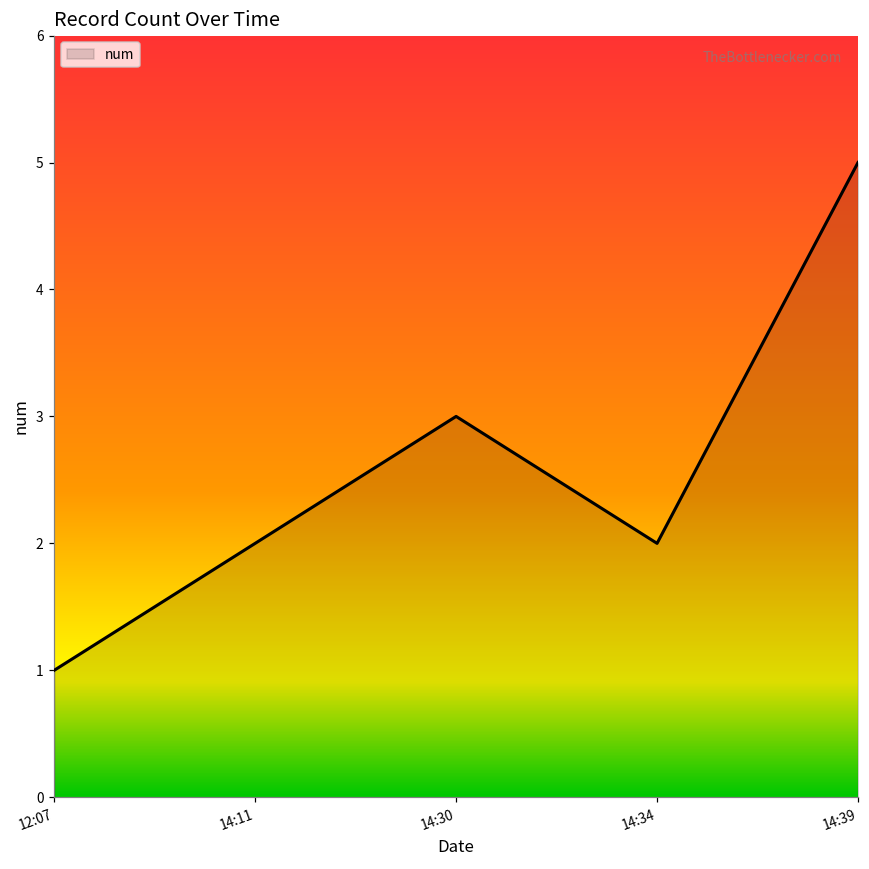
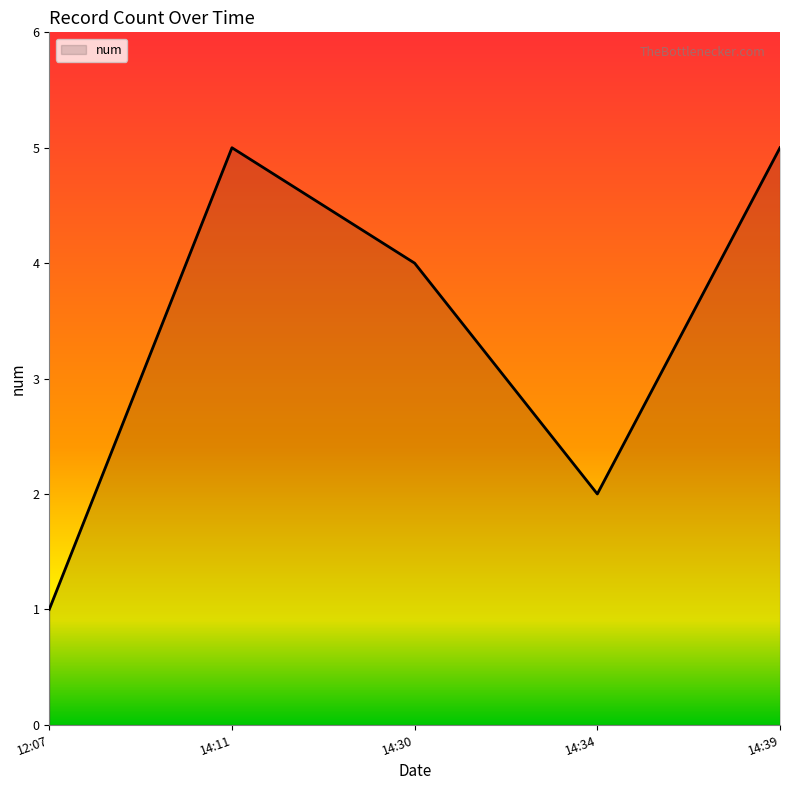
  {
    "12:07": 1,
-   "14:11": 2,
-   "14:30": 3,
+   "14:11": 5,
+   "14:30": 4,
    "14:34": 2,
    "14:39": 5
  }
